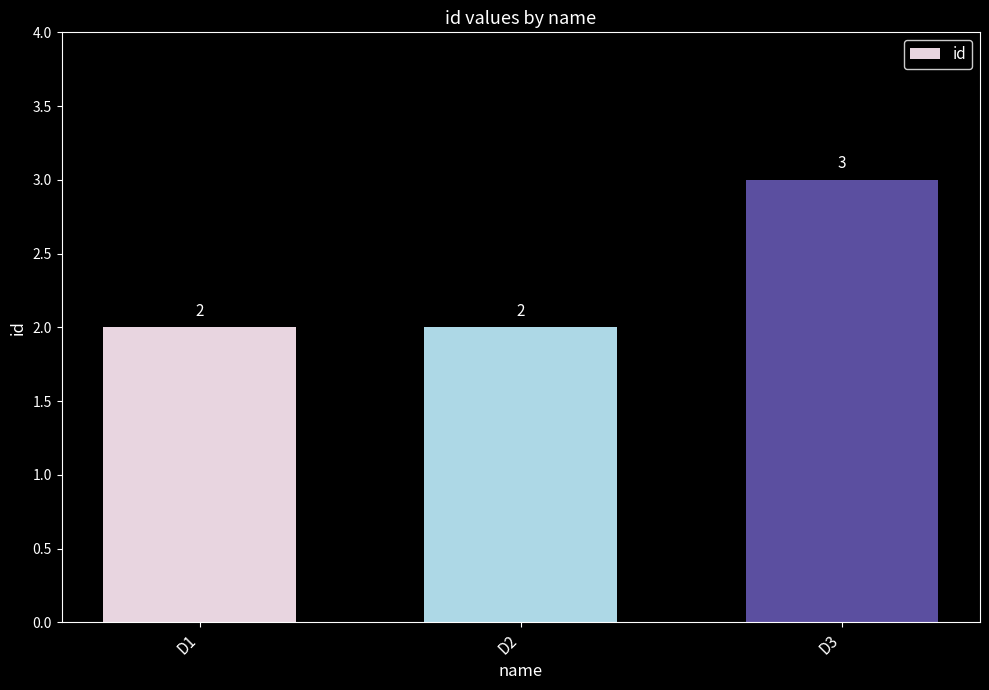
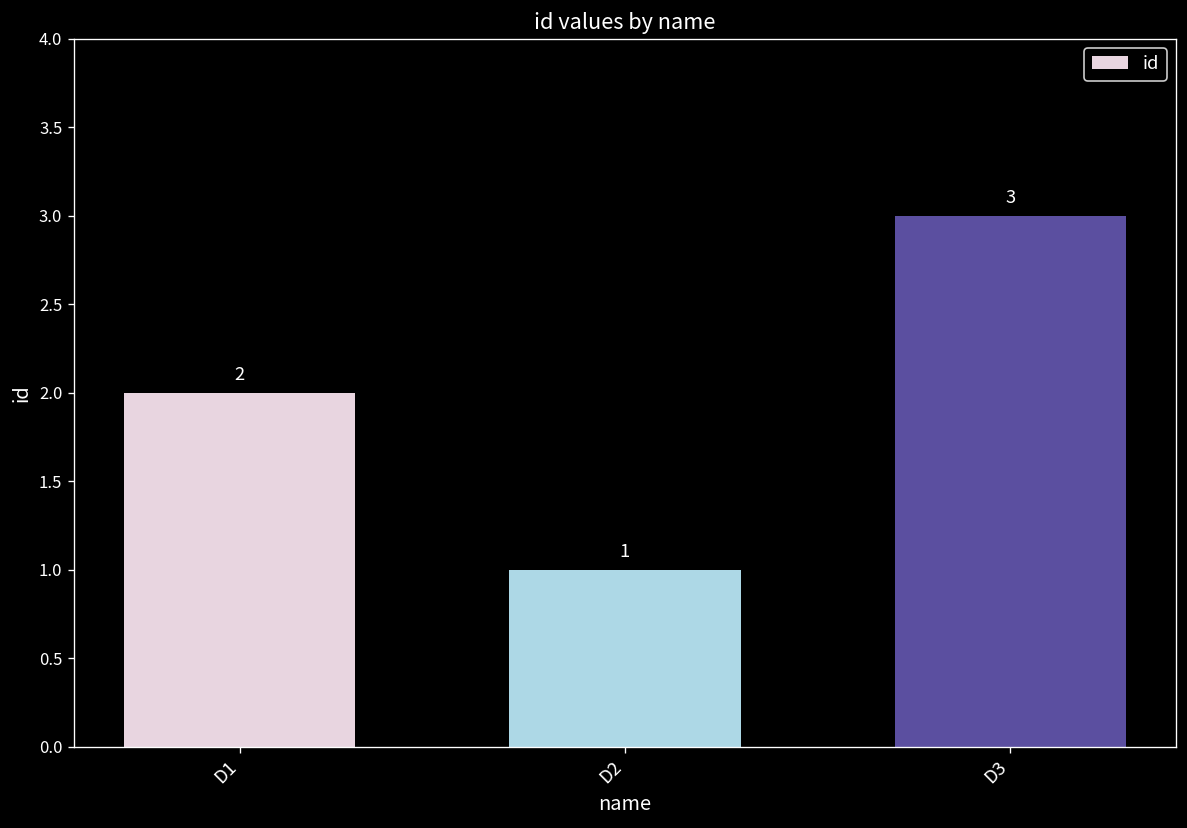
  {
    "D1": 2,
-   "D2": 2,
+   "D2": 1,
    "D3": 3
  }
